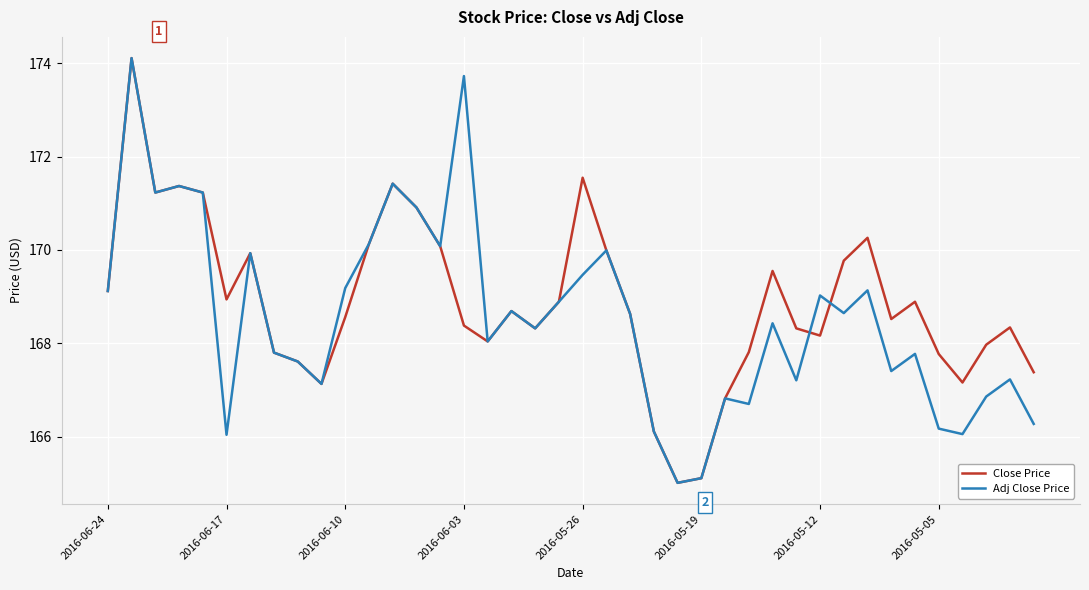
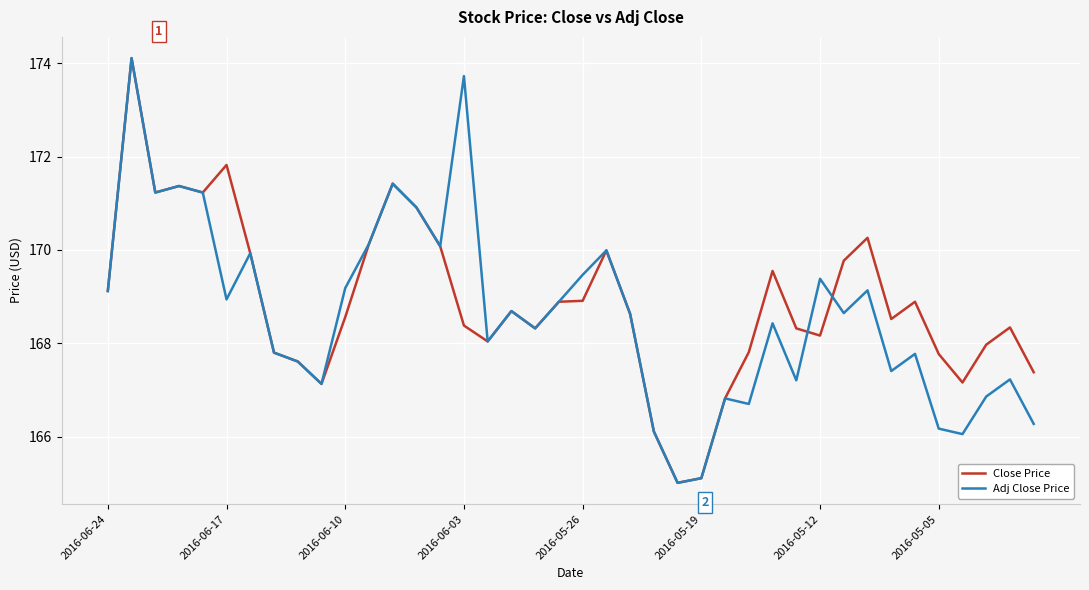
  {
    "Close Price": {
-     "2016-06-17": 168.9,
+     "2016-06-17": 171.8,
      "2016-06-10": 168.6,
      "2016-06-03": 168.4,
-     "2016-05-26": 171.5,
+     "2016-05-26": 168.9,
      "2016-05-12": 168.2,
      "2016-05-05": 167.8
    },
    "Adj Close Price": {
-     "2016-06-17": 166.0,
+     "2016-06-17": 168.9,
      "2016-06-10": 169.2,
      "2016-06-03": 173.7,
      "2016-05-26": 169.5,
-     "2016-05-12": 169.0,
+     "2016-05-12": 169.4,
      "2016-05-05": 166.2
    }
  }
